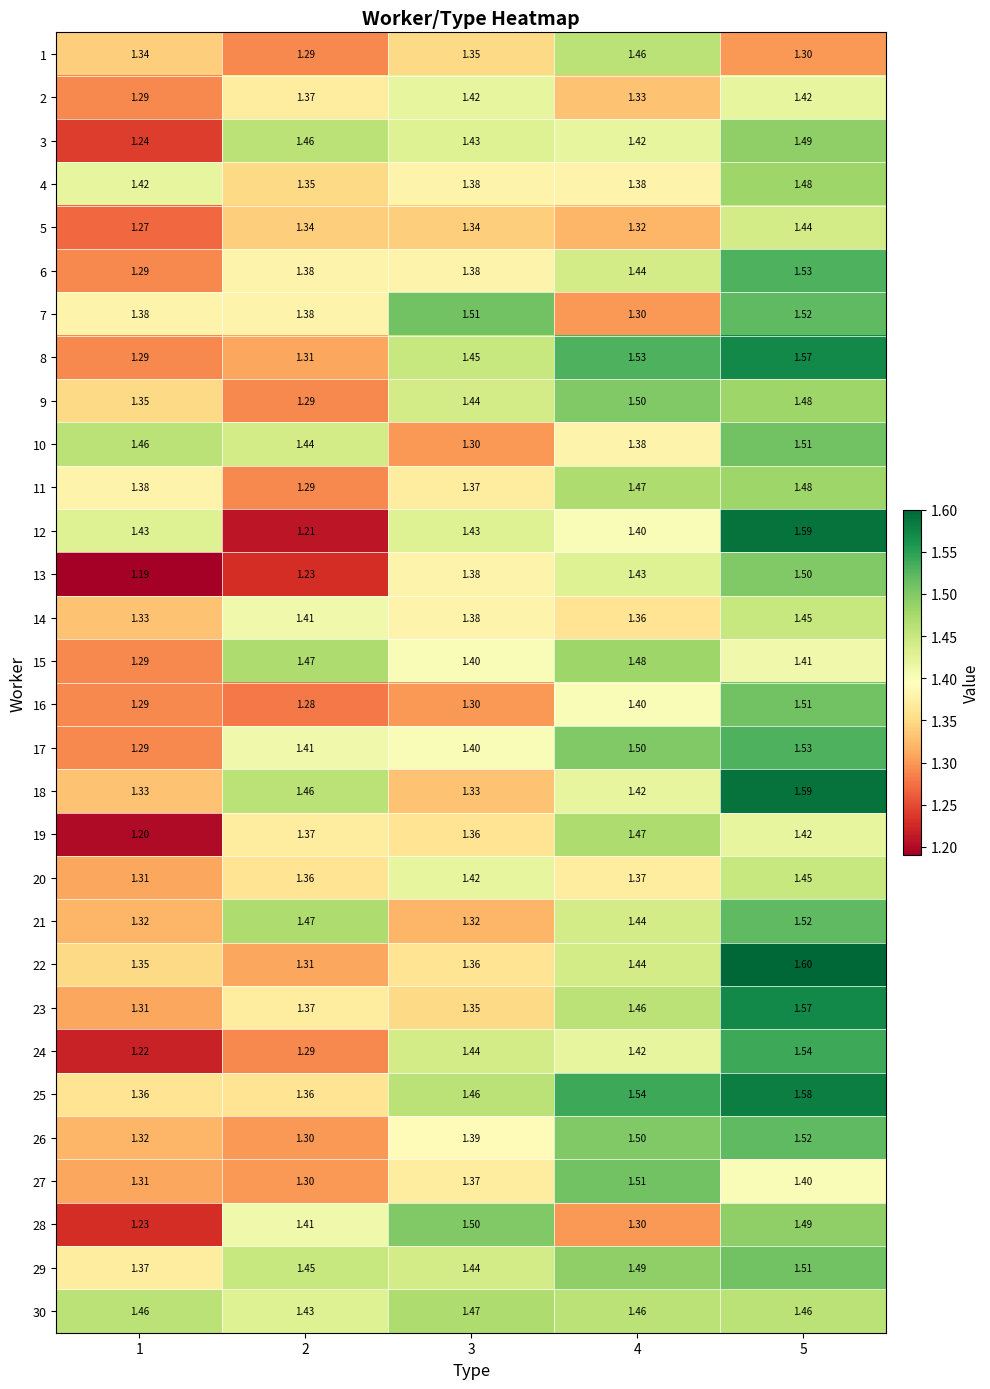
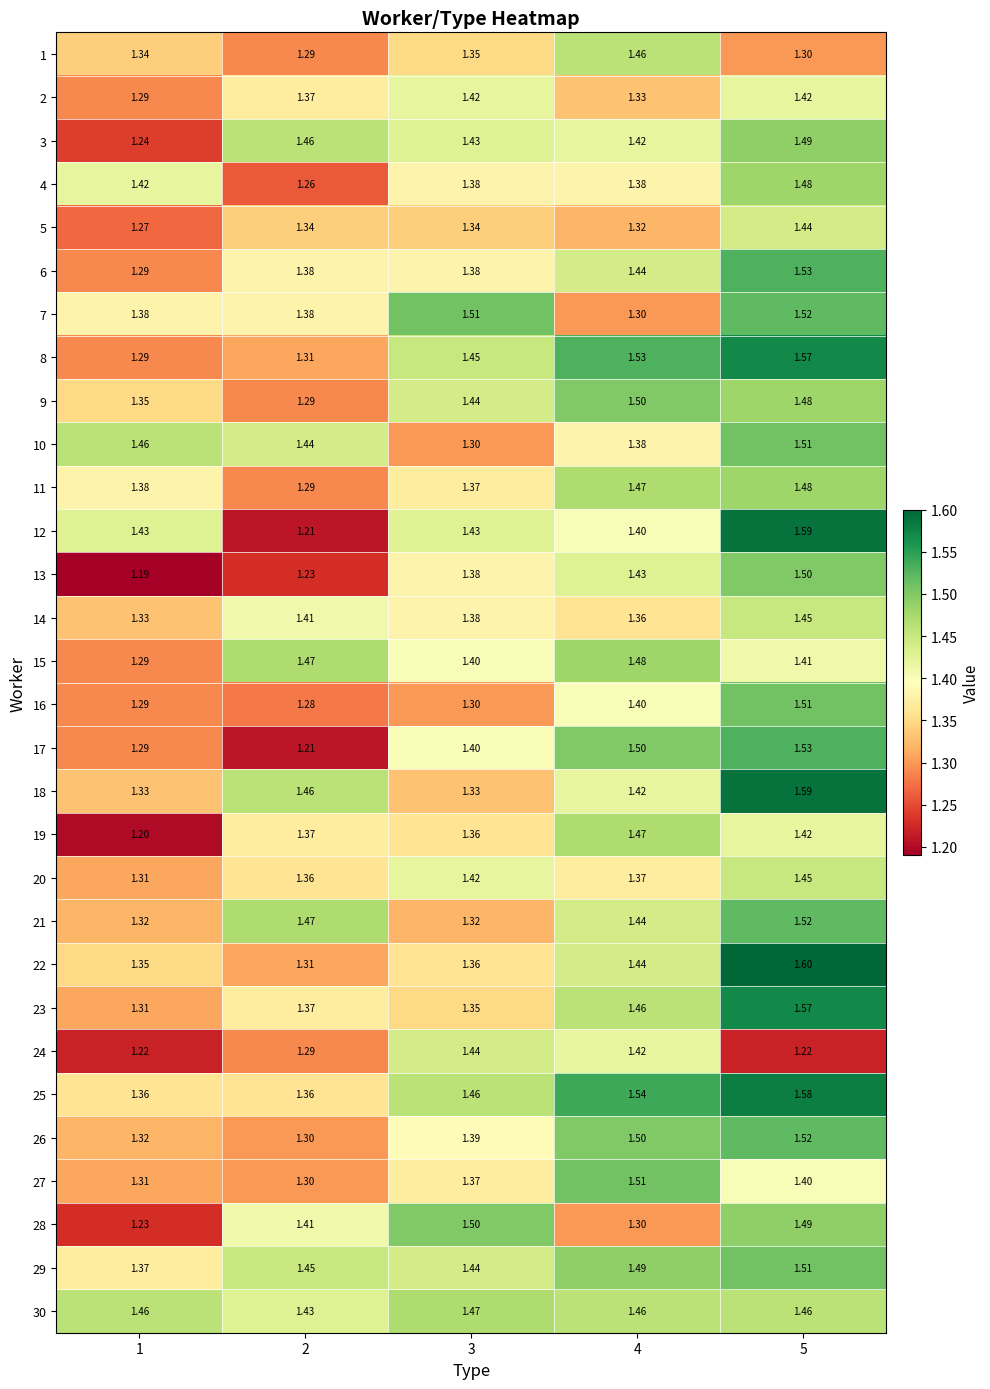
  {
    "1": {
      "1": 1.34,
      "2": 1.29,
      "3": 1.35,
      "4": 1.46,
      "5": 1.30
    },
    "2": {
      "1": 1.29,
      "2": 1.37,
      "3": 1.42,
      "4": 1.33,
      "5": 1.42
    },
    "3": {
      "1": 1.24,
      "2": 1.46,
      "3": 1.43,
      "4": 1.42,
      "5": 1.49
    },
    "4": {
      "1": 1.42,
-     "2": 1.35,
+     "2": 1.26,
      "3": 1.38,
      "4": 1.38,
      "5": 1.48
    },
    "5": {
      "1": 1.27,
      "2": 1.34,
      "3": 1.34,
      "4": 1.32,
      "5": 1.44
    },
    "6": {
      "1": 1.29,
      "2": 1.38,
      "3": 1.38,
      "4": 1.44,
      "5": 1.53
    },
    "7": {
      "1": 1.38,
      "2": 1.38,
      "3": 1.51,
      "4": 1.30,
      "5": 1.52
    },
    "8": {
      "1": 1.29,
      "2": 1.31,
      "3": 1.45,
      "4": 1.53,
      "5": 1.57
    },
    "9": {
      "1": 1.35,
      "2": 1.29,
      "3": 1.44,
      "4": 1.50,
      "5": 1.48
    },
    "10": {
      "1": 1.46,
      "2": 1.44,
      "3": 1.30,
      "4": 1.38,
      "5": 1.51
    },
    "11": {
      "1": 1.38,
      "2": 1.29,
      "3": 1.37,
      "4": 1.47,
      "5": 1.48
    },
    "12": {
      "1": 1.43,
      "2": 1.21,
      "3": 1.43,
      "4": 1.40,
      "5": 1.59
    },
    "13": {
      "1": 1.19,
      "2": 1.23,
      "3": 1.38,
      "4": 1.43,
      "5": 1.50
    },
    "14": {
      "1": 1.33,
      "2": 1.41,
      "3": 1.38,
      "4": 1.36,
      "5": 1.45
    },
    "15": {
      "1": 1.29,
      "2": 1.47,
      "3": 1.40,
      "4": 1.48,
      "5": 1.41
    },
    "16": {
      "1": 1.29,
      "2": 1.28,
      "3": 1.30,
      "4": 1.40,
      "5": 1.51
    },
    "17": {
      "1": 1.29,
-     "2": 1.41,
+     "2": 1.21,
      "3": 1.40,
      "4": 1.50,
      "5": 1.53
    },
    "18": {
      "1": 1.33,
      "2": 1.46,
      "3": 1.33,
      "4": 1.42,
      "5": 1.59
    },
    "19": {
      "1": 1.20,
      "2": 1.37,
      "3": 1.36,
      "4": 1.47,
      "5": 1.42
    },
    "20": {
      "1": 1.31,
      "2": 1.36,
      "3": 1.42,
      "4": 1.37,
      "5": 1.45
    },
    "21": {
      "1": 1.32,
      "2": 1.47,
      "3": 1.32,
      "4": 1.44,
      "5": 1.52
    },
    "22": {
      "1": 1.35,
      "2": 1.31,
      "3": 1.36,
      "4": 1.44,
      "5": 1.60
    },
    "23": {
      "1": 1.31,
      "2": 1.37,
      "3": 1.35,
      "4": 1.46,
      "5": 1.57
    },
    "24": {
      "1": 1.22,
      "2": 1.29,
      "3": 1.44,
      "4": 1.42,
-     "5": 1.54
+     "5": 1.22
    },
    "25": {
      "1": 1.36,
      "2": 1.36,
      "3": 1.46,
      "4": 1.54,
      "5": 1.58
    },
    "26": {
      "1": 1.32,
      "2": 1.30,
      "3": 1.39,
      "4": 1.50,
      "5": 1.52
    },
    "27": {
      "1": 1.31,
      "2": 1.30,
      "3": 1.37,
      "4": 1.51,
      "5": 1.40
    },
    "28": {
      "1": 1.23,
      "2": 1.41,
      "3": 1.50,
      "4": 1.30,
      "5": 1.49
    },
    "29": {
      "1": 1.37,
      "2": 1.45,
      "3": 1.44,
      "4": 1.49,
      "5": 1.51
    },
    "30": {
      "1": 1.46,
      "2": 1.43,
      "3": 1.47,
      "4": 1.46,
      "5": 1.46
    }
  }
